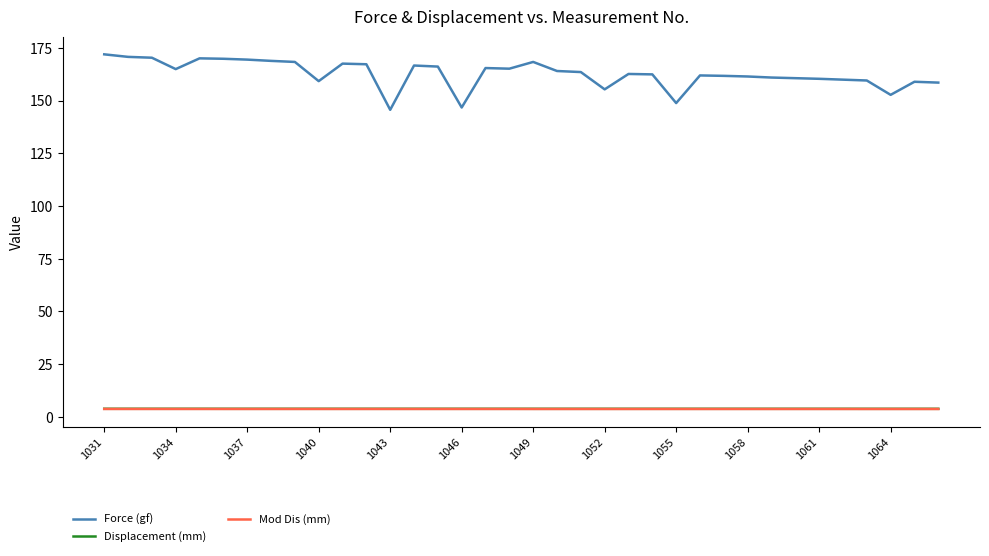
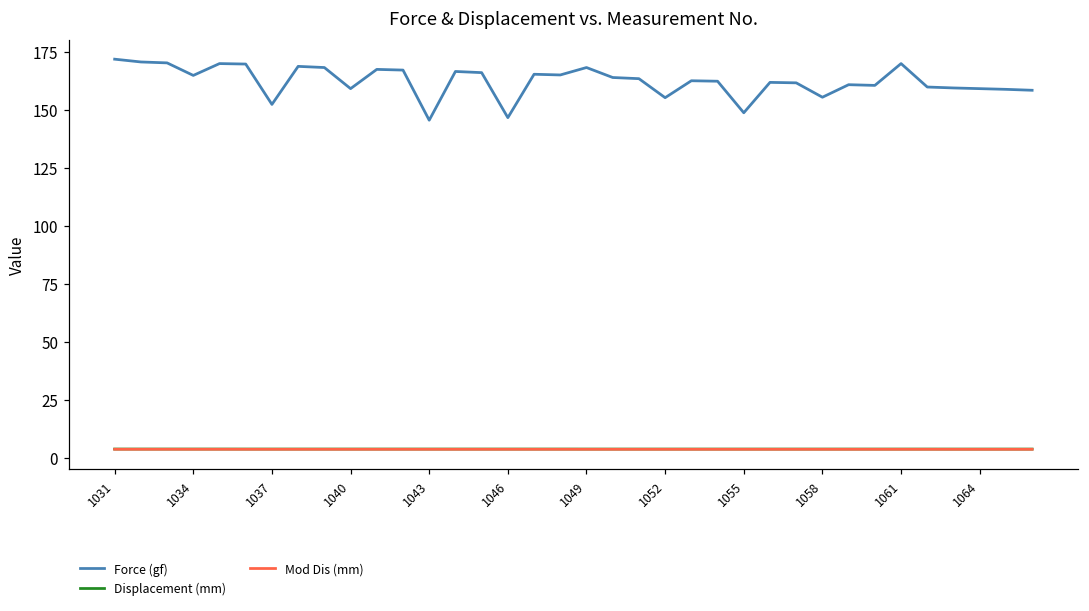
  {
    "Force (gf)": {
      "1031": 172,
      "1034": 165,
-     "1037": 169,
+     "1037": 152,
      "1040": 159,
      "1043": 146,
      "1046": 147,
      "1049": 168,
      "1052": 155,
      "1055": 149,
-     "1058": 161,
-     "1061": 160,
-     "1064": 153
+     "1058": 156,
+     "1061": 170,
+     "1064": 159
    },
    "Mod Dis (mm)": {
      "1031": 4,
      "1034": 4,
      "1037": 4,
      "1040": 4,
      "1043": 4,
      "1046": 4,
      "1049": 4,
      "1052": 4,
      "1055": 4,
      "1058": 4,
      "1061": 4,
      "1064": 4
    }
  }
